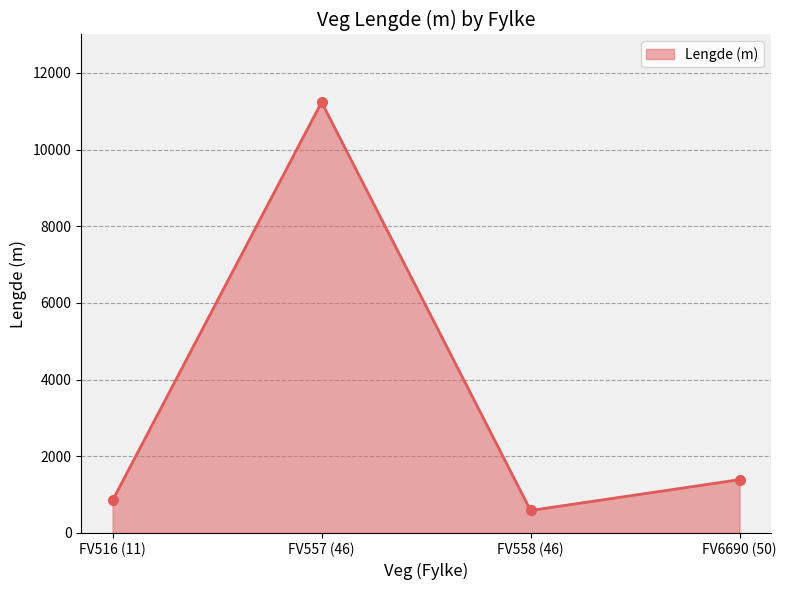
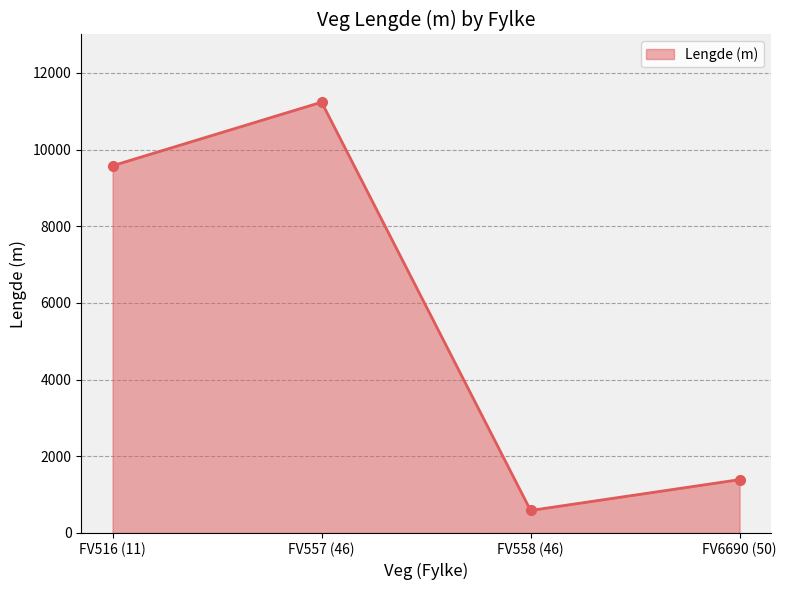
  {
-   "FV516 (11)": 900,
+   "FV516 (11)": 9600,
    "FV557 (46)": 11200,
    "FV558 (46)": 600,
    "FV6690 (50)": 1400
  }
